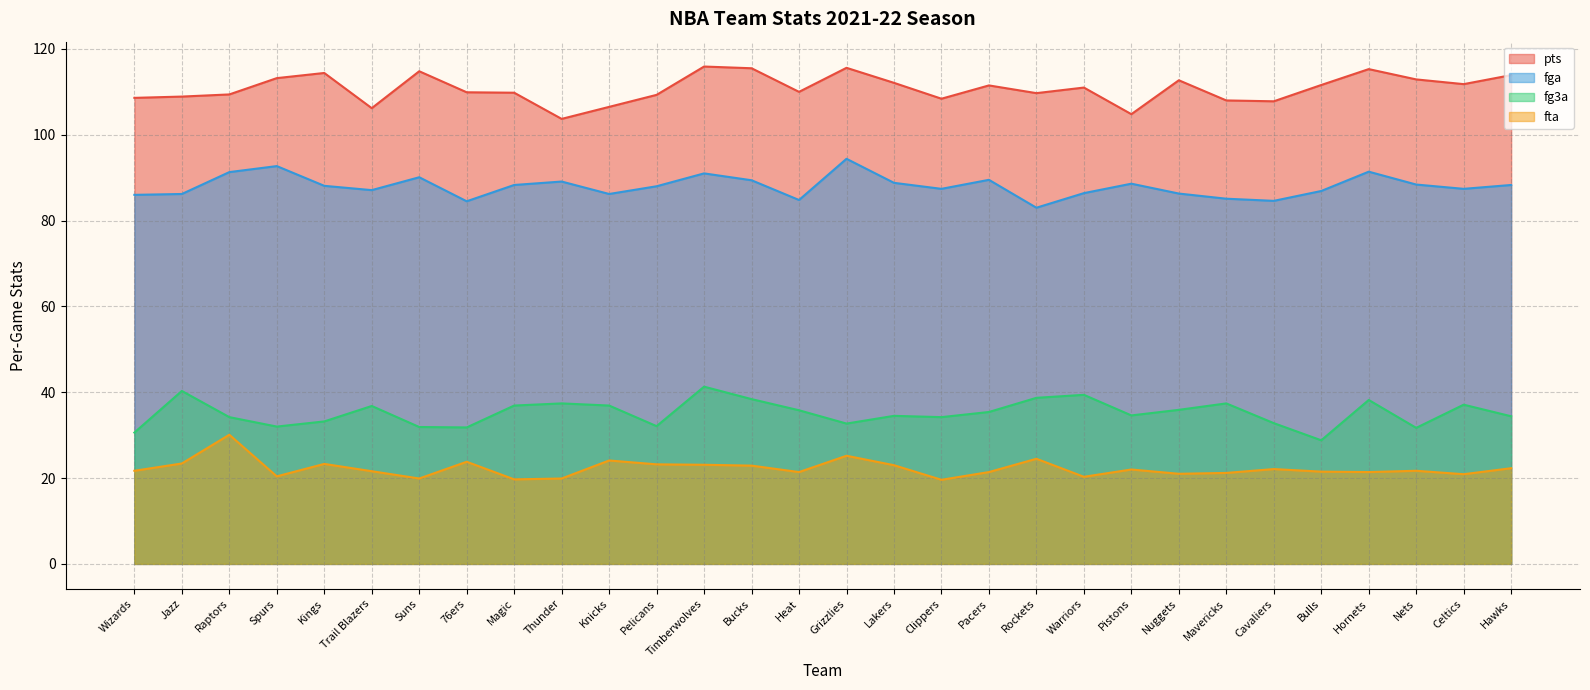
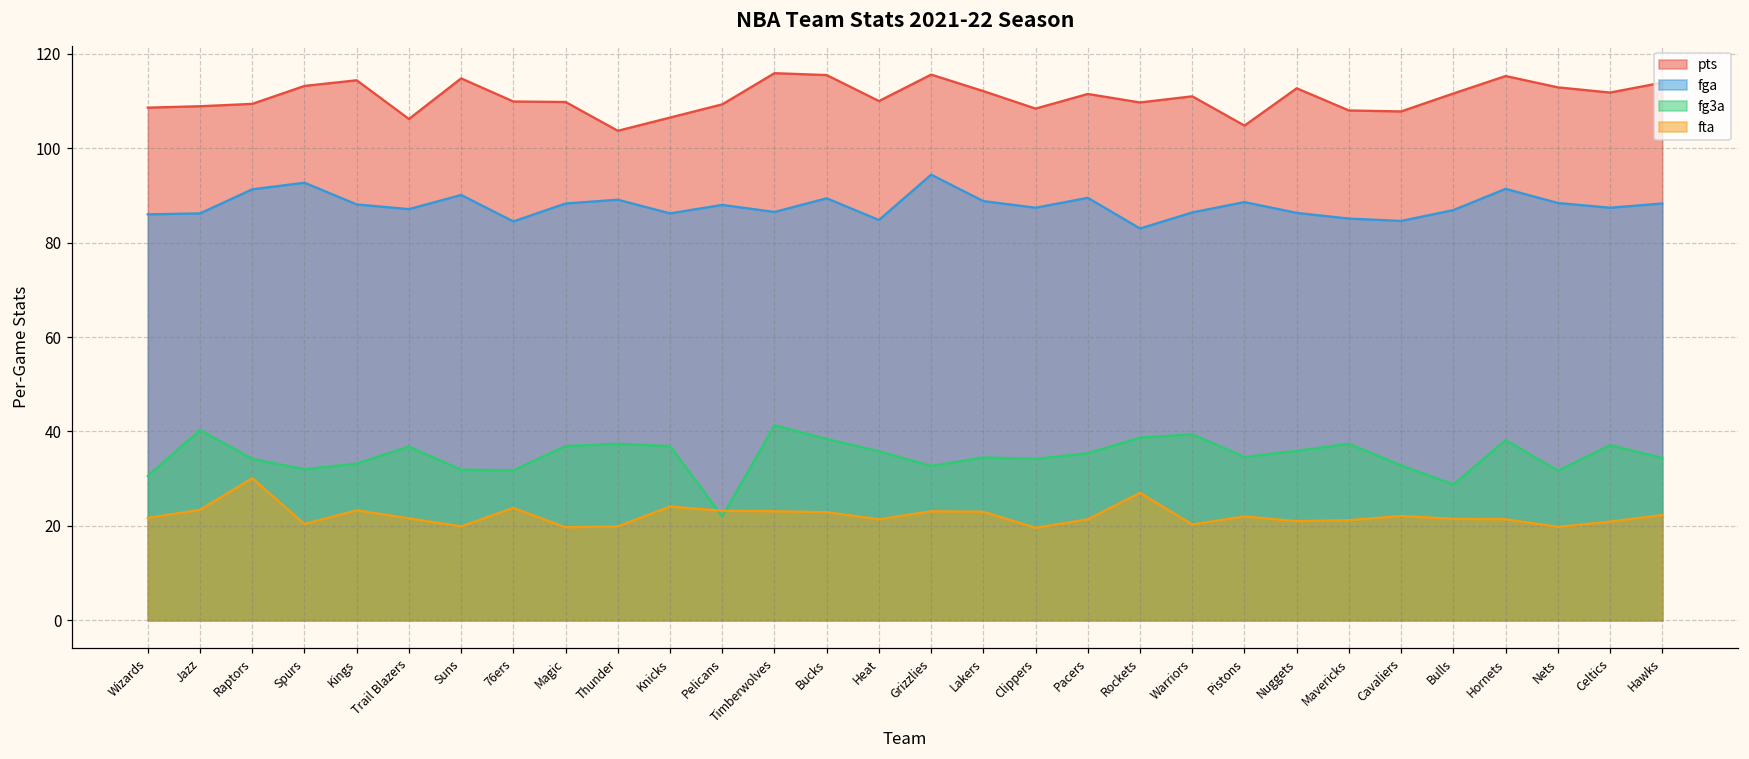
  {
    "pts": {
      "Wizards": 109,
      "Jazz": 109,
      "Raptors": 109,
      "Spurs": 113,
      "Kings": 114,
      "Trail Blazers": 106,
      "Suns": 115,
      "76ers": 110,
      "Magic": 110,
      "Thunder": 104,
      "Knicks": 107,
      "Pelicans": 109,
      "Timberwolves": 116,
      "Bucks": 116,
      "Heat": 110,
      "Grizzlies": 116,
      "Lakers": 112,
      "Clippers": 108,
      "Pacers": 112,
      "Rockets": 110,
      "Warriors": 111,
      "Pistons": 105,
      "Nuggets": 113,
      "Mavericks": 108,
      "Cavaliers": 108,
      "Bulls": 112,
      "Hornets": 115,
      "Nets": 113,
      "Celtics": 112
    },
    "fga": {
      "Wizards": 86,
      "Jazz": 86,
      "Raptors": 91,
      "Spurs": 93,
      "Kings": 88,
      "Trail Blazers": 87,
      "Suns": 90,
      "76ers": 85,
      "Magic": 88,
      "Thunder": 89,
      "Knicks": 86,
      "Pelicans": 88,
-     "Timberwolves": 91,
+     "Timberwolves": 87,
      "Bucks": 89,
      "Heat": 85,
      "Grizzlies": 94,
      "Lakers": 89,
      "Clippers": 87,
      "Pacers": 90,
      "Rockets": 83,
      "Warriors": 86,
      "Pistons": 89,
      "Nuggets": 86,
      "Mavericks": 85,
      "Cavaliers": 85,
      "Bulls": 87,
      "Hornets": 91,
      "Nets": 88,
      "Celtics": 87,
      "Hawks": 88
    },
    "fg3a": {
      "Wizards": 31,
      "Jazz": 40,
      "Raptors": 34,
      "Spurs": 32,
      "Kings": 33,
      "Trail Blazers": 37,
      "Suns": 32,
      "76ers": 32,
      "Magic": 37,
      "Thunder": 37,
      "Knicks": 37,
-     "Pelicans": 32,
+     "Pelicans": 22,
      "Timberwolves": 41,
      "Bucks": 38,
      "Heat": 36,
      "Grizzlies": 33,
      "Lakers": 35,
      "Clippers": 34,
      "Pacers": 35,
      "Rockets": 39,
      "Warriors": 39,
      "Pistons": 35,
      "Nuggets": 36,
      "Mavericks": 37,
      "Cavaliers": 33,
      "Bulls": 29,
      "Hornets": 38,
      "Nets": 32,
      "Celtics": 37,
      "Hawks": 34
    },
    "fta": {
      "Wizards": 22,
      "Jazz": 23,
      "Raptors": 30,
      "Spurs": 20,
      "Kings": 23,
      "Trail Blazers": 22,
      "Suns": 20,
      "76ers": 24,
      "Magic": 20,
      "Thunder": 20,
      "Knicks": 24,
      "Pelicans": 23,
      "Timberwolves": 23,
      "Bucks": 23,
      "Heat": 21,
-     "Grizzlies": 25,
+     "Grizzlies": 23,
      "Lakers": 23,
      "Clippers": 20,
      "Pacers": 21,
-     "Rockets": 25,
+     "Rockets": 27,
      "Warriors": 20,
      "Pistons": 22,
      "Nuggets": 21,
      "Mavericks": 21,
      "Cavaliers": 22,
      "Bulls": 22,
      "Hornets": 21,
-     "Nets": 22,
+     "Nets": 20,
      "Celtics": 21,
      "Hawks": 22
    }
  }
